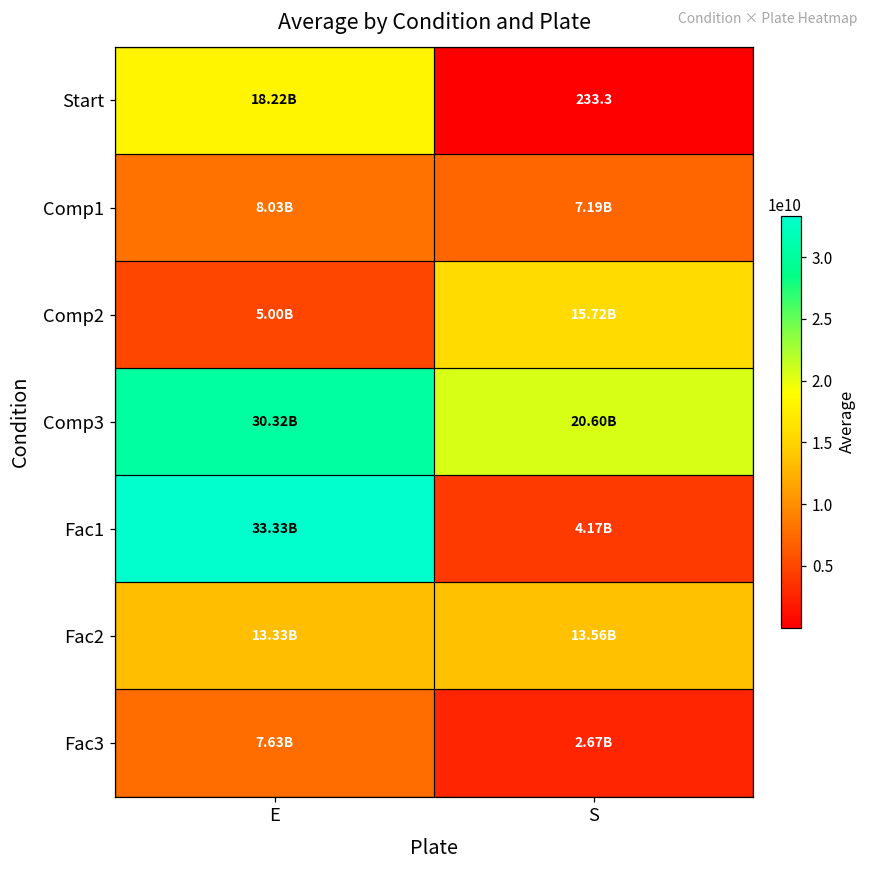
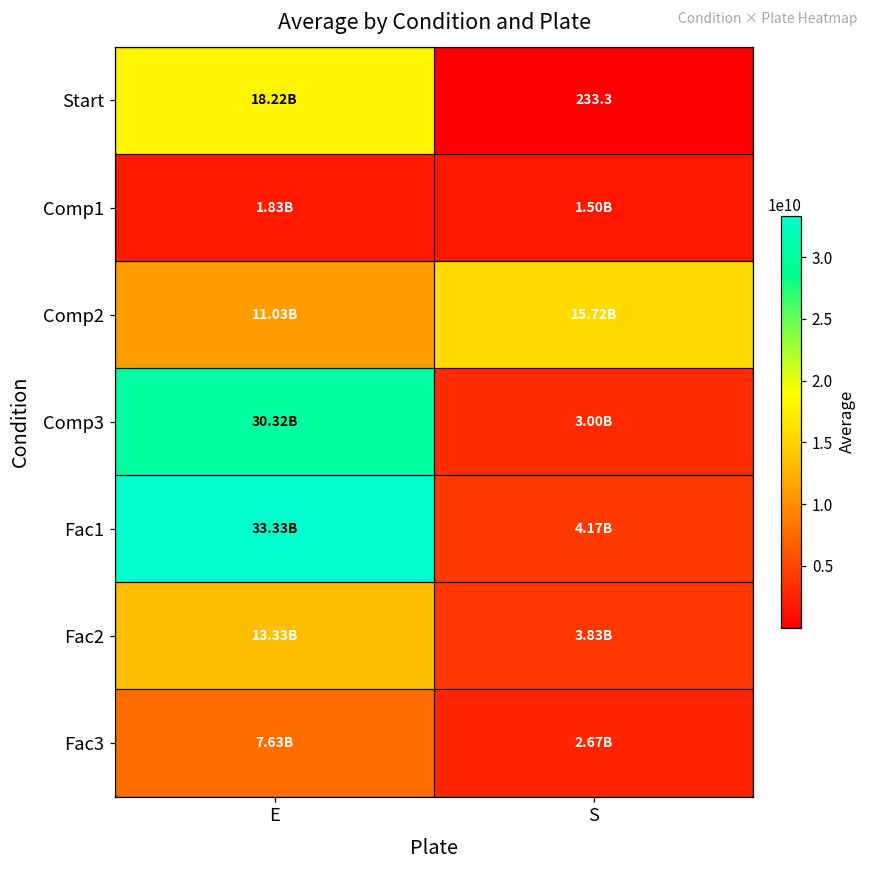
  {
    "Start": {
      "E": "18.22B",
      "S": "233.3"
    },
    "Comp1": {
-     "E": "8.03B",
-     "S": "7.19B"
+     "E": "1.83B",
+     "S": "1.50B"
    },
    "Comp2": {
-     "E": "5.00B",
+     "E": "11.03B",
      "S": "15.72B"
    },
    "Comp3": {
      "E": "30.32B",
-     "S": "20.60B"
+     "S": "3.00B"
    },
    "Fac1": {
      "E": "33.33B",
      "S": "4.17B"
    },
    "Fac2": {
      "E": "13.33B",
-     "S": "13.56B"
+     "S": "3.83B"
    },
    "Fac3": {
      "E": "7.63B",
      "S": "2.67B"
    }
  }
